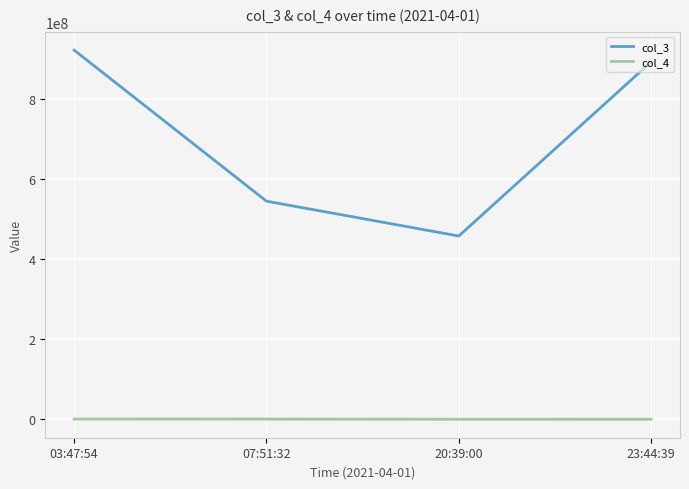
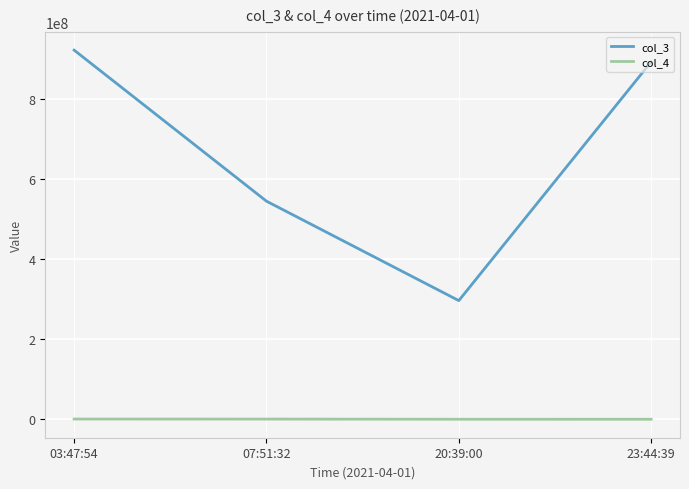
  {
    "col_3": {
      "03:47:54": 920000000,
      "07:51:32": 550000000,
-     "20:39:00": 460000000
+     "20:39:00": 300000000
    },
    "col_4": {
      "03:47:54": 0,
      "07:51:32": 0,
      "20:39:00": 0,
      "23:44:39": 0
    }
  }
